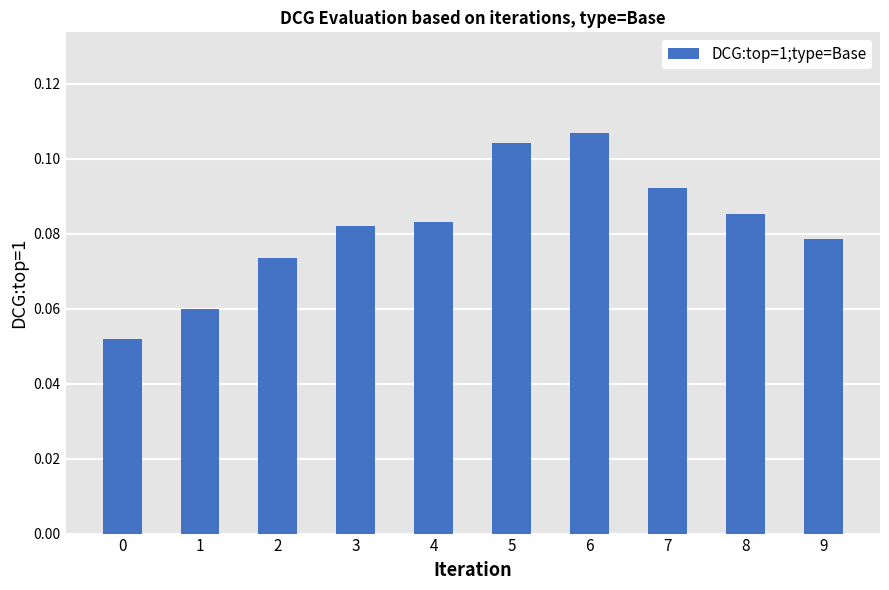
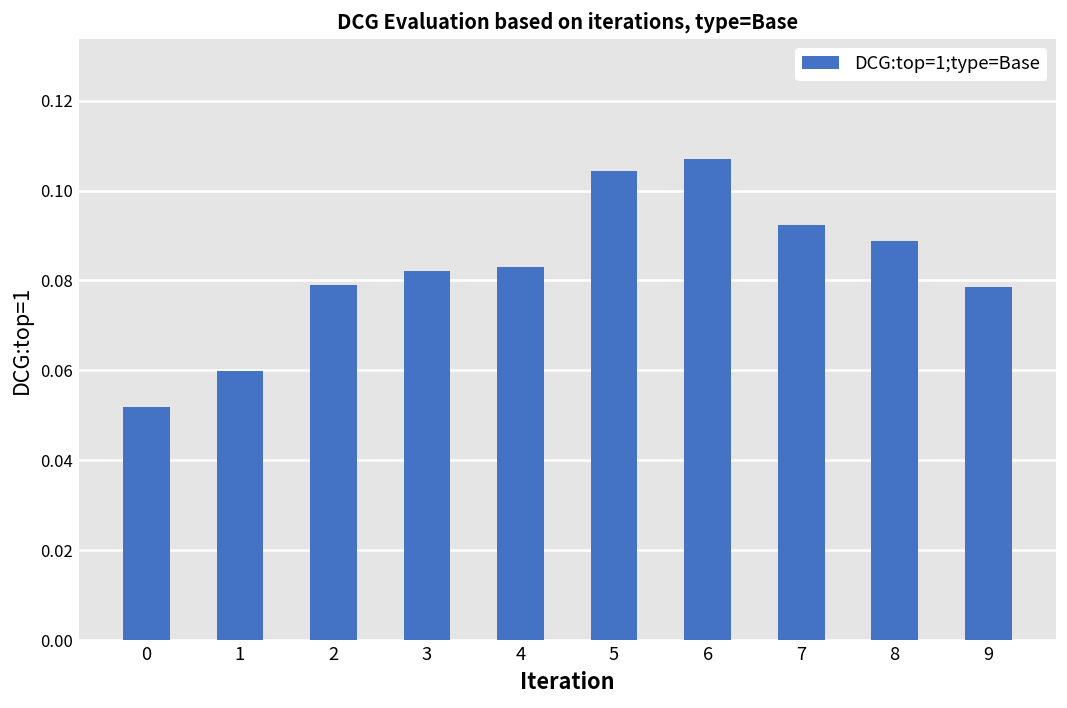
  {
    "0": 0.052,
    "1": 0.060,
-   "2": 0.074,
+   "2": 0.079,
    "3": 0.082,
    "4": 0.083,
    "5": 0.104,
    "6": 0.107,
    "7": 0.092,
-   "8": 0.085,
+   "8": 0.089,
    "9": 0.079
  }
